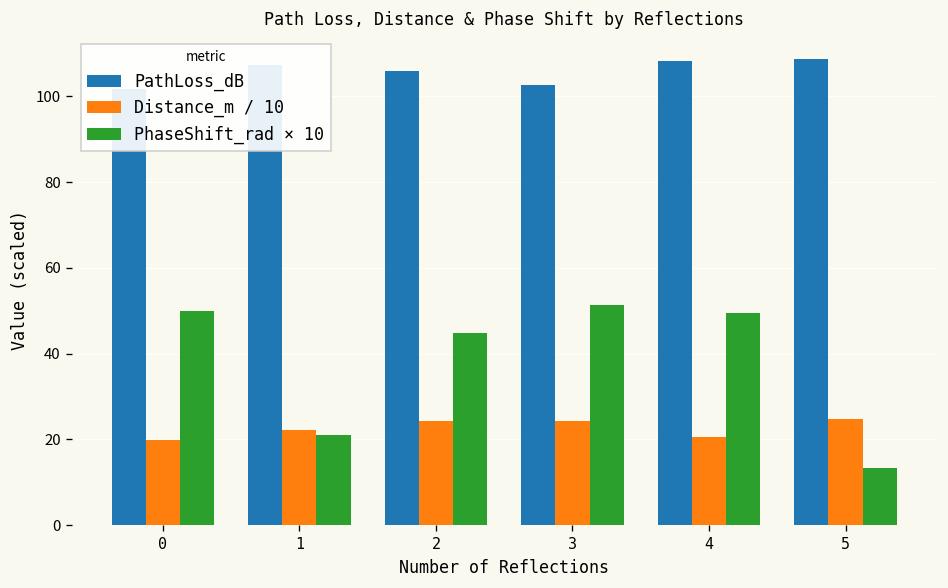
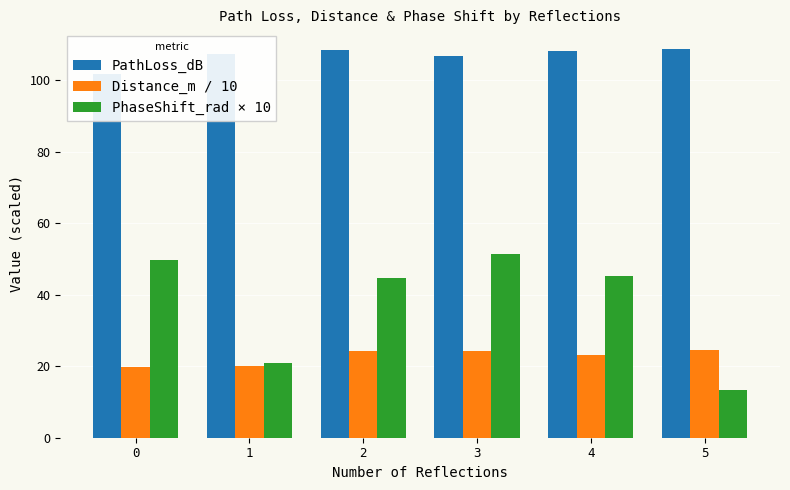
  {
    "PathLoss_dB": {
-     "2": 106,
-     "3": 103,
+     "2": 108,
+     "3": 107,
      "4": 108,
      "5": 109
    },
    "Distance_m / 10": {
      "0": 20,
-     "1": 22,
+     "1": 20,
      "2": 24,
      "3": 24,
-     "4": 21,
+     "4": 23,
      "5": 25
    },
    "PhaseShift_rad × 10": {
      "0": 50,
      "1": 21,
      "2": 45,
      "3": 51,
-     "4": 49,
+     "4": 45,
      "5": 13
    }
  }
